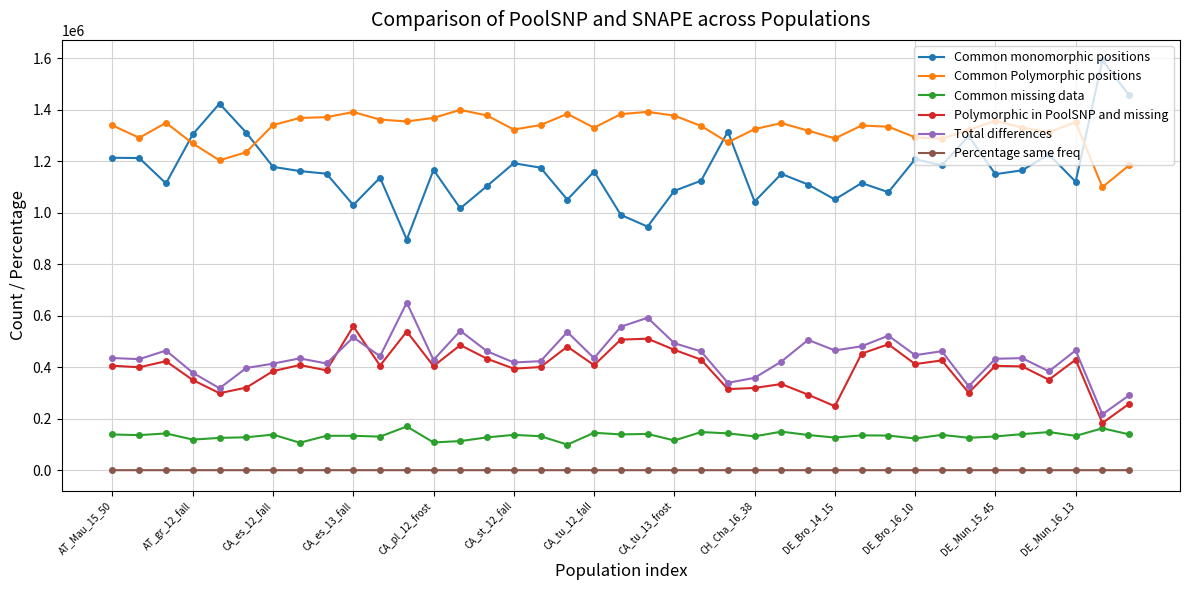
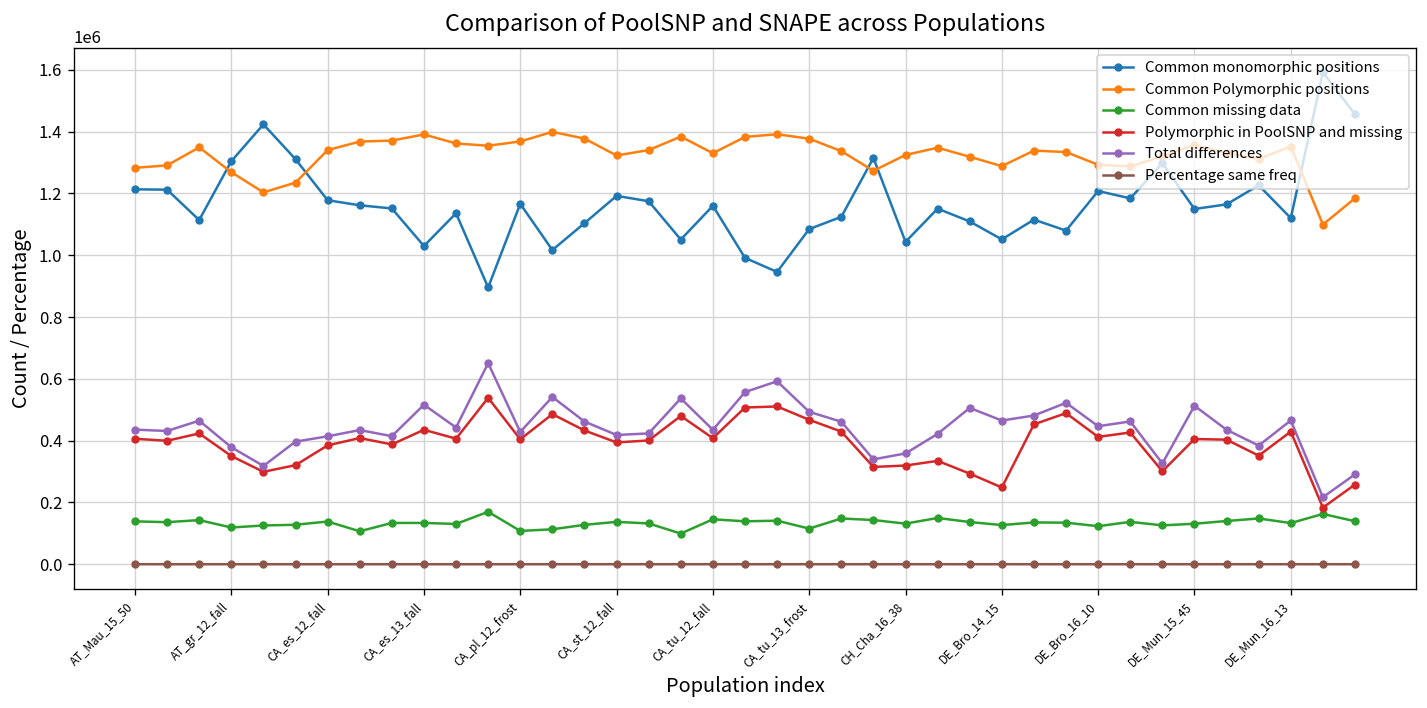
  {
    "Common monomorphic positions": {
      "AT_Mau_15_50": 1210000,
      "AT_gr_12_fall": 1300000,
      "CA_es_12_fall": 1180000,
      "CA_es_13_fall": 1030000,
      "CA_pl_12_frost": 1170000,
      "CA_st_12_fall": 1190000,
      "CA_tu_12_fall": 1160000,
      "CA_tu_13_frost": 1080000,
      "CH_Cha_16_38": 1040000,
      "DE_Bro_14_15": 1050000,
      "DE_Mun_15_45": 1150000,
      "DE_Mun_16_13": 1120000
    },
    "Common Polymorphic positions": {
-     "AT_Mau_15_50": 1340000,
+     "AT_Mau_15_50": 1280000,
      "AT_gr_12_fall": 1270000,
      "CA_es_12_fall": 1340000,
      "CA_es_13_fall": 1390000,
      "CA_pl_12_frost": 1370000,
      "CA_st_12_fall": 1320000,
      "CA_tu_12_fall": 1330000,
      "CA_tu_13_frost": 1380000,
      "CH_Cha_16_38": 1320000,
      "DE_Bro_14_15": 1290000
    },
    "Common missing data": {
      "AT_Mau_15_50": 140000,
      "AT_gr_12_fall": 120000,
      "CA_es_12_fall": 140000,
      "CA_es_13_fall": 130000,
      "CA_pl_12_frost": 110000,
      "CA_st_12_fall": 140000,
      "CA_tu_12_fall": 150000,
      "CA_tu_13_frost": 120000,
      "CH_Cha_16_38": 130000,
      "DE_Bro_14_15": 130000,
      "DE_Bro_16_10": 120000,
      "DE_Mun_15_45": 130000,
      "DE_Mun_16_13": 130000
    },
    "Polymorphic in PoolSNP and missing": {
      "AT_Mau_15_50": 410000,
      "AT_gr_12_fall": 350000,
      "CA_es_12_fall": 380000,
-     "CA_es_13_fall": 560000,
+     "CA_es_13_fall": 440000,
      "CA_pl_12_frost": 400000,
      "CA_st_12_fall": 390000,
      "CA_tu_12_fall": 410000,
      "CA_tu_13_frost": 470000,
      "CH_Cha_16_38": 320000,
      "DE_Bro_14_15": 250000,
      "DE_Bro_16_10": 410000,
      "DE_Mun_15_45": 410000,
      "DE_Mun_16_13": 430000
    },
    "Total differences": {
      "AT_Mau_15_50": 440000,
      "AT_gr_12_fall": 380000,
      "CA_es_12_fall": 410000,
      "CA_es_13_fall": 520000,
      "CA_pl_12_frost": 430000,
      "CA_st_12_fall": 420000,
      "CA_tu_12_fall": 440000,
      "CA_tu_13_frost": 490000,
      "CH_Cha_16_38": 360000,
      "DE_Bro_14_15": 470000,
      "DE_Bro_16_10": 450000,
-     "DE_Mun_15_45": 430000,
+     "DE_Mun_15_45": 510000,
      "DE_Mun_16_13": 470000
    },
    "Percentage same freq": {
      "AT_Mau_15_50": 0,
      "AT_gr_12_fall": 0,
      "CA_es_12_fall": 0,
      "CA_es_13_fall": 0,
      "CA_pl_12_frost": 0,
      "CA_st_12_fall": 0,
      "CA_tu_12_fall": 0,
      "CA_tu_13_frost": 0,
      "CH_Cha_16_38": 0,
      "DE_Bro_14_15": 0,
      "DE_Bro_16_10": 0,
      "DE_Mun_15_45": 0,
      "DE_Mun_16_13": 0
    }
  }
